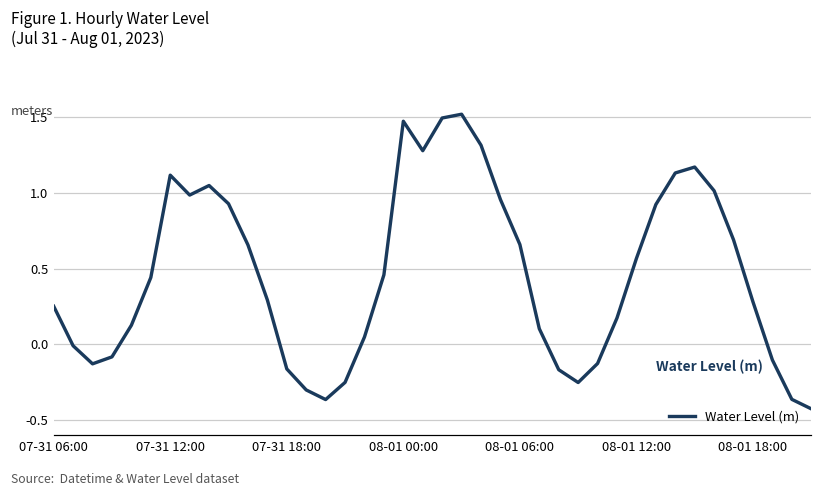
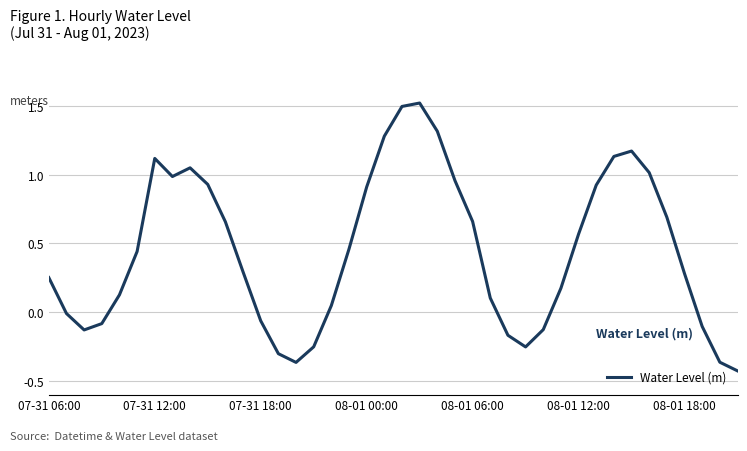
  {
    "07-31 06:00": 0.25,
    "07-31 12:00": 1.12,
-   "07-31 18:00": -0.16,
-   "08-01 00:00": 1.47,
+   "07-31 18:00": -0.06,
+   "08-01 00:00": 0.91,
    "08-01 06:00": 0.66,
    "08-01 12:00": 0.57,
    "08-01 18:00": 0.28
  }
